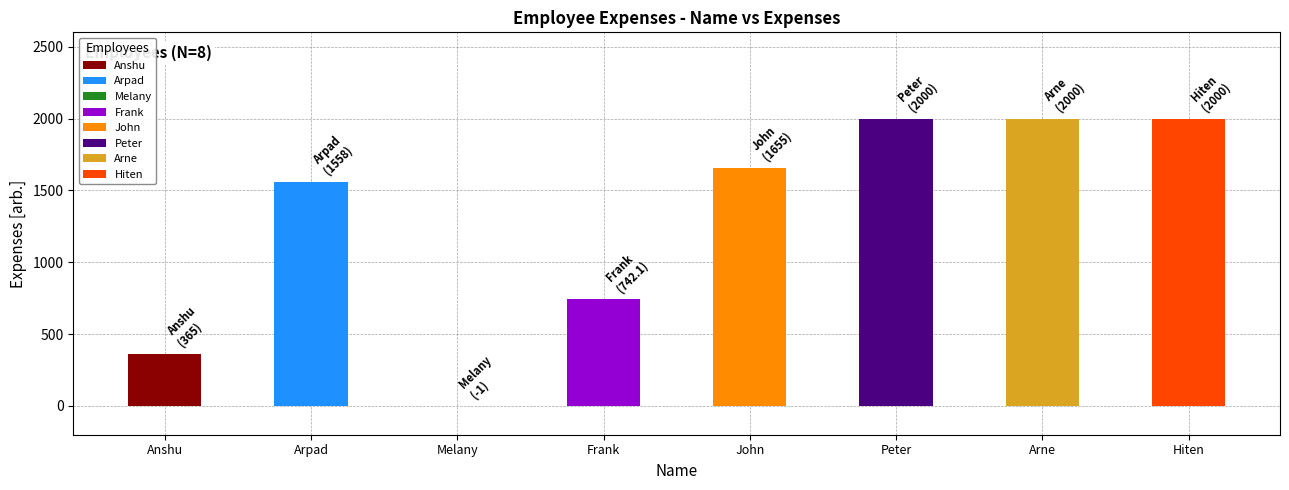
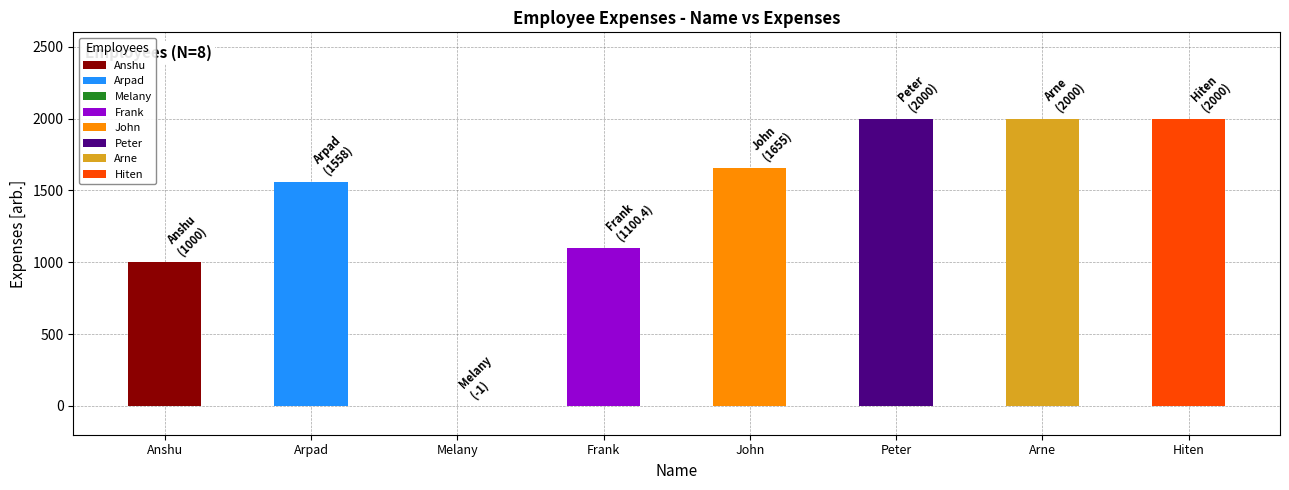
  {
-   "Anshu": "(365)",
+   "Anshu": "(1000)",
    "Arpad": "(1558)",
    "Melany": "(-1)",
-   "Frank": "(742.1)",
+   "Frank": "(1100.4)",
    "John": "(1655)",
    "Peter": "(2000)",
    "Arne": "(2000)",
    "Hiten": "(2000)"
  }
